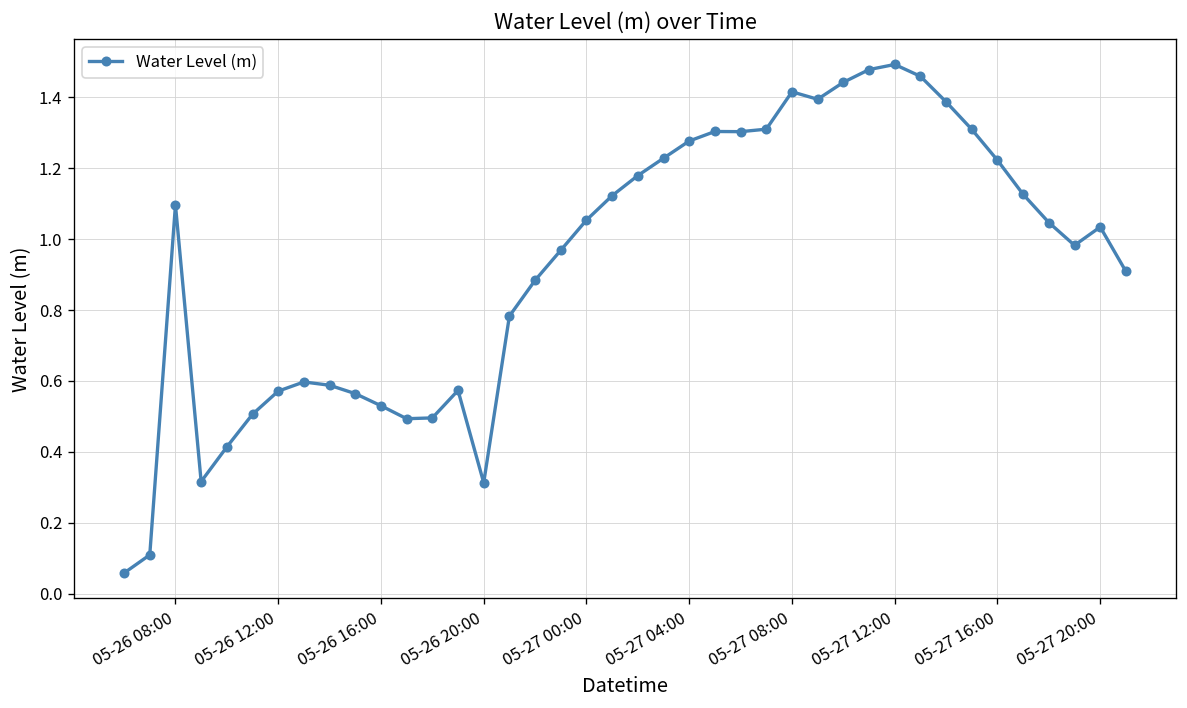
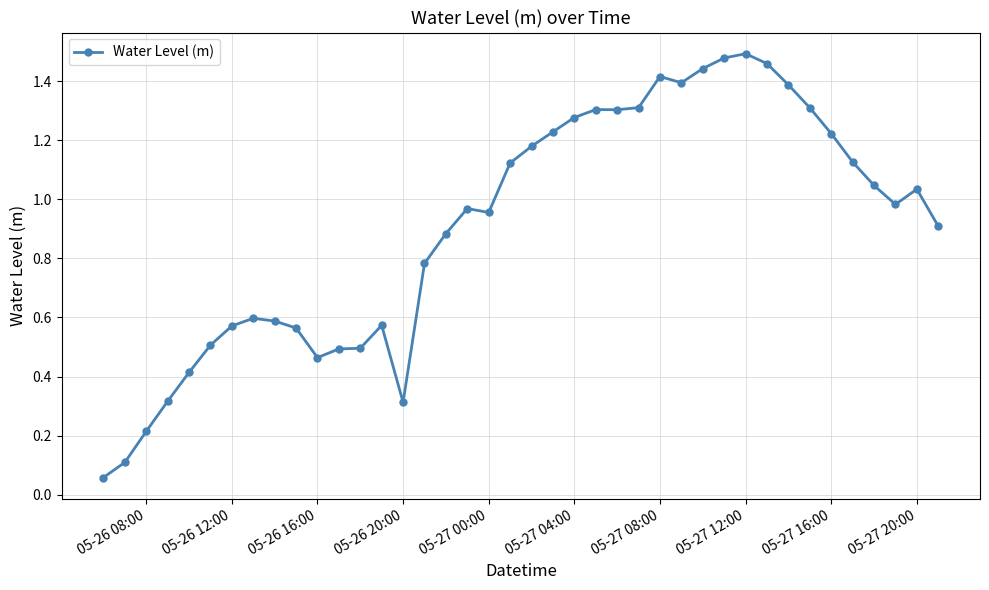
  {
-   "05-26 08:00": 1.10,
+   "05-26 08:00": 0.21,
    "05-26 12:00": 0.57,
-   "05-26 16:00": 0.53,
+   "05-26 16:00": 0.46,
    "05-26 20:00": 0.31,
-   "05-27 00:00": 1.05,
+   "05-27 00:00": 0.96,
    "05-27 04:00": 1.28,
    "05-27 08:00": 1.42,
    "05-27 12:00": 1.49,
    "05-27 16:00": 1.22,
    "05-27 20:00": 1.03
  }
